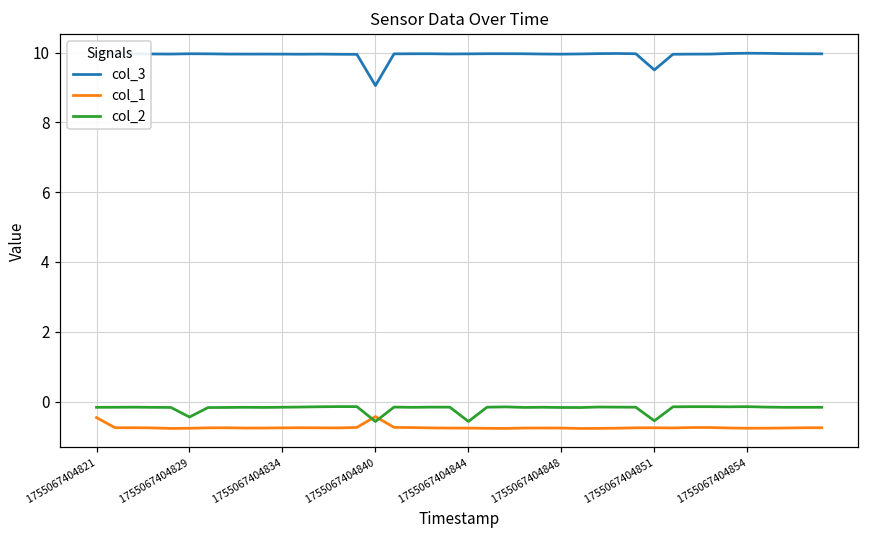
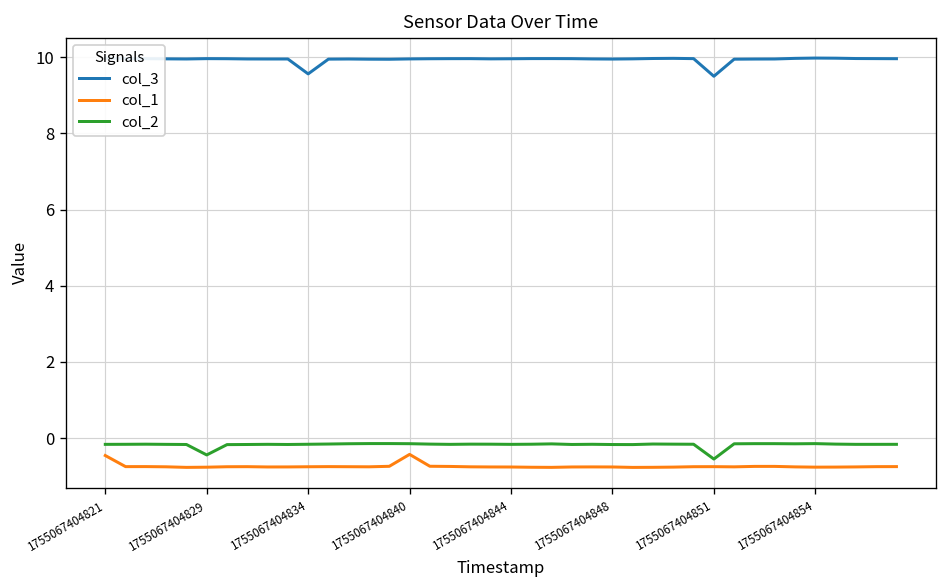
  {
    "col_3": {
      "1755067404829": 10.0,
-     "1755067404834": 10.0,
-     "1755067404840": 9.1,
+     "1755067404834": 9.6,
+     "1755067404840": 10.0,
      "1755067404844": 10.0,
      "1755067404848": 10.0,
      "1755067404851": 9.5,
      "1755067404854": 10.0
    },
    "col_1": {
      "1755067404821": -0.5,
      "1755067404829": -0.8,
      "1755067404834": -0.8,
      "1755067404840": -0.4,
      "1755067404844": -0.8,
      "1755067404848": -0.8,
      "1755067404851": -0.8,
      "1755067404854": -0.8
    },
    "col_2": {
      "1755067404821": -0.2,
      "1755067404829": -0.4,
      "1755067404834": -0.2,
-     "1755067404840": -0.6,
-     "1755067404844": -0.6,
+     "1755067404840": -0.1,
+     "1755067404844": -0.2,
      "1755067404848": -0.2,
      "1755067404851": -0.6,
      "1755067404854": -0.1
    }
  }
